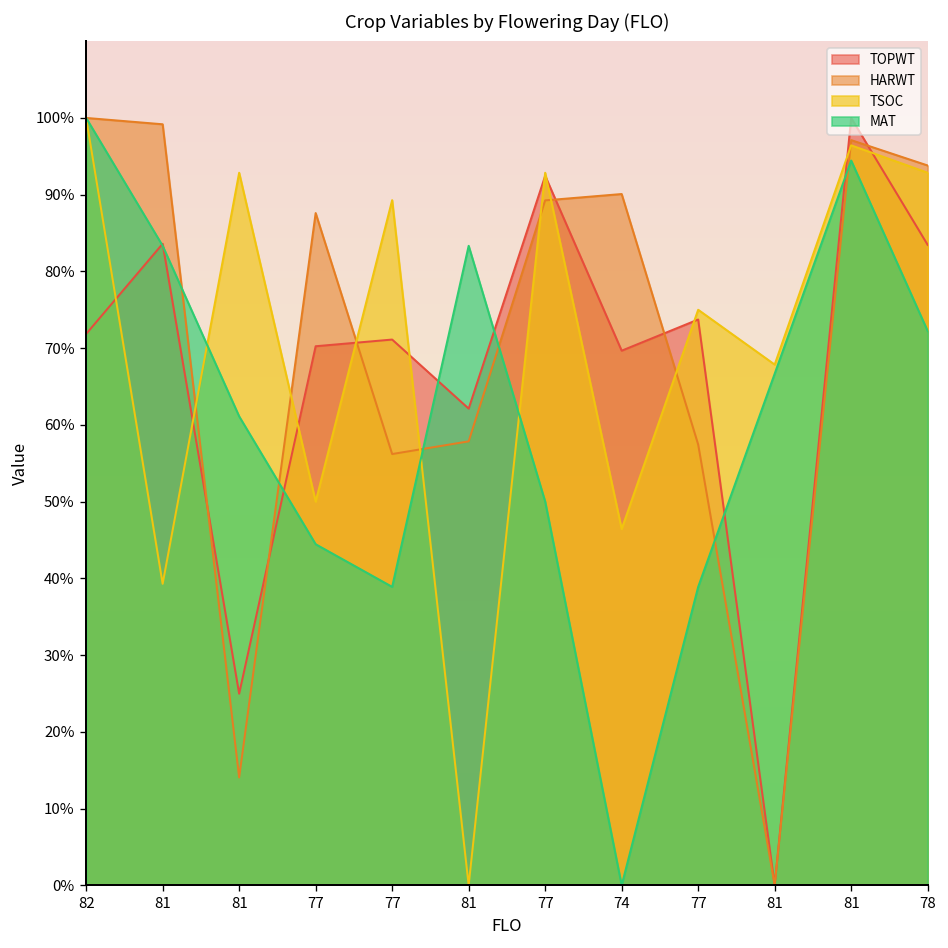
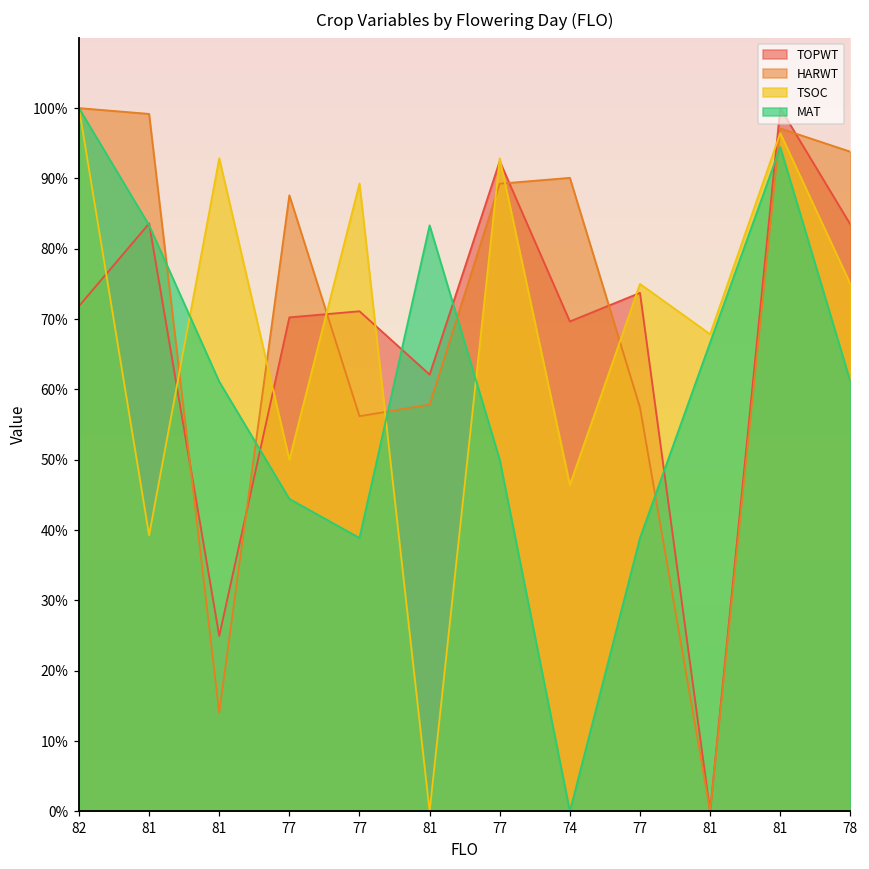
  {
    "TSOC": {
      "74": "46%",
-     "78": "93%"
+     "78": "75%"
    },
    "MAT": {
      "74": "0%",
-     "78": "72%"
+     "78": "61%"
    }
  }
